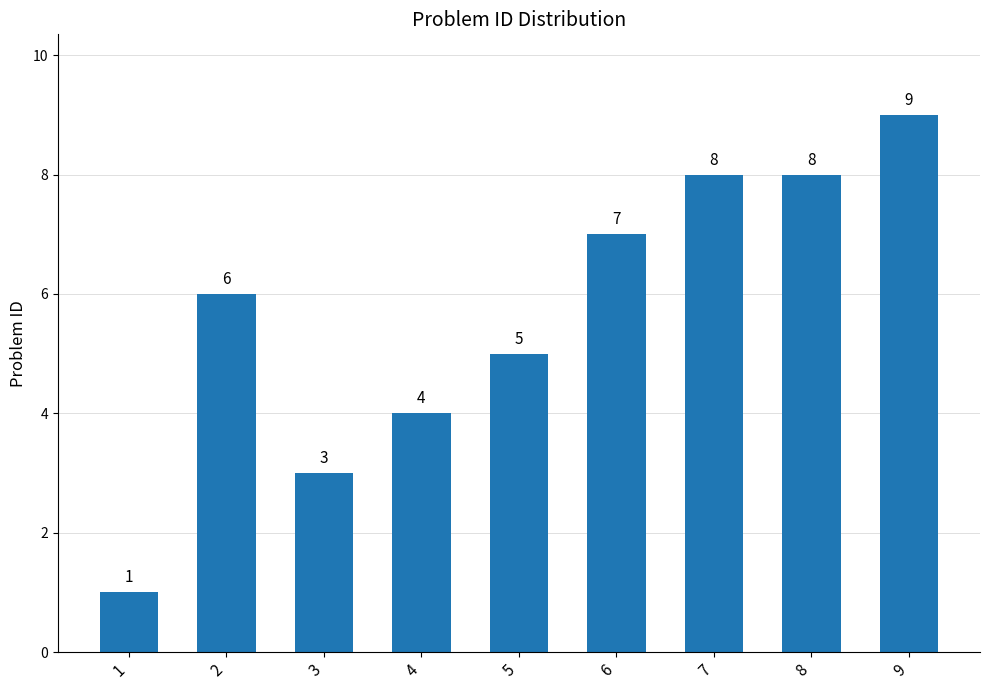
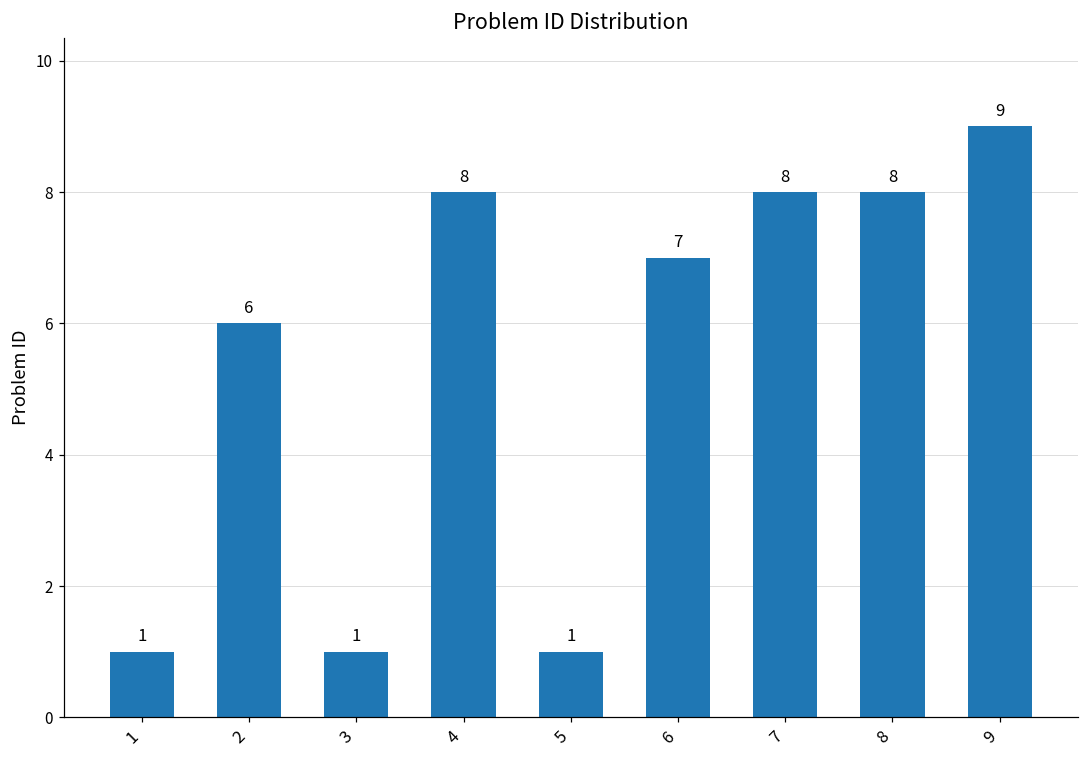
  {
    "1": 1,
    "2": 6,
-   "3": 3,
-   "4": 4,
-   "5": 5,
+   "3": 1,
+   "4": 8,
+   "5": 1,
    "6": 7,
    "7": 8,
    "8": 8,
    "9": 9
  }
